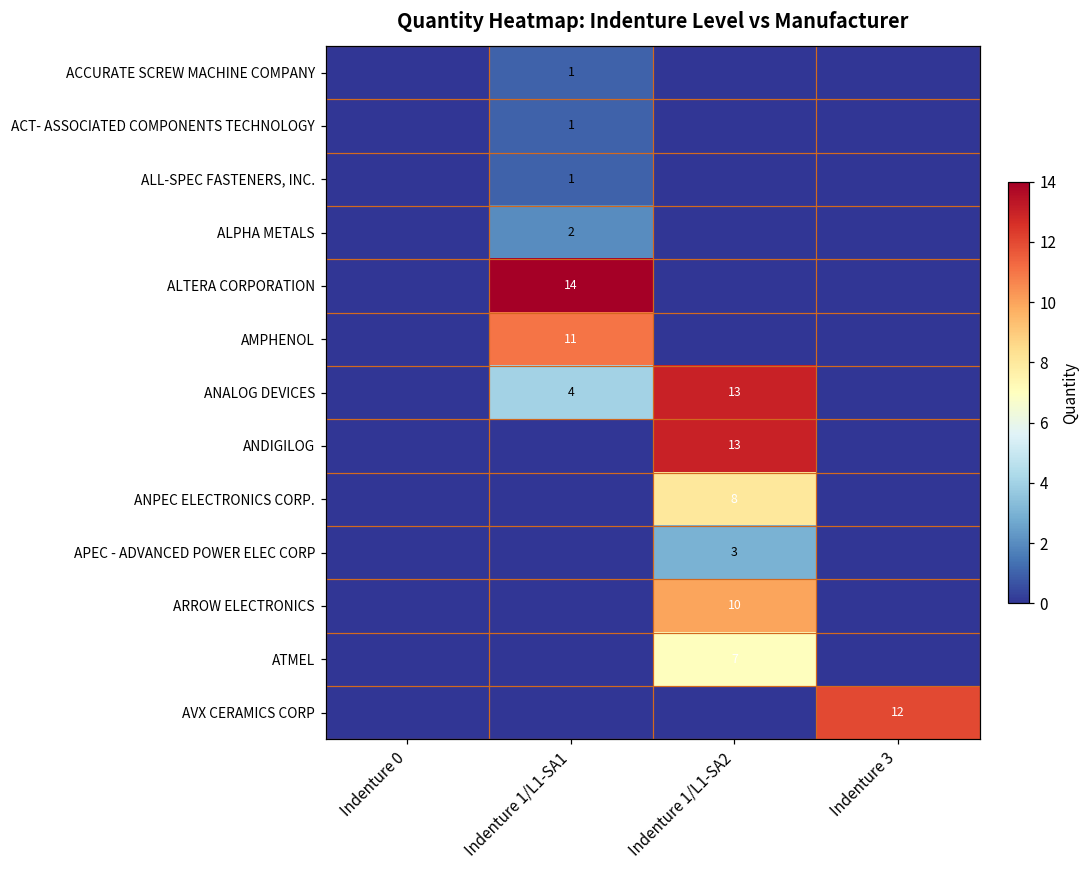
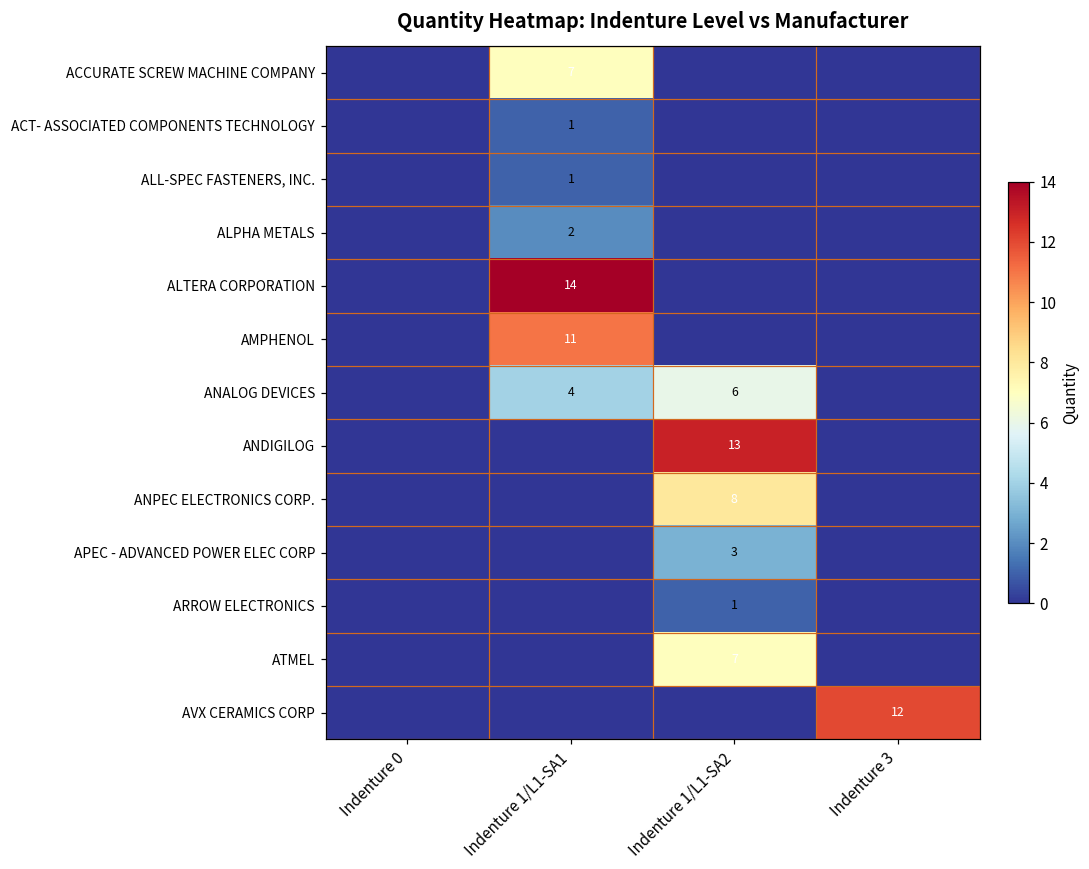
  {
    "ACCURATE SCREW MACHINE COMPANY": {
-     "Indenture 1/L1-SA1": 1
+     "Indenture 1/L1-SA1": 7
    },
    "ACT- ASSOCIATED COMPONENTS TECHNOLOGY": {
      "Indenture 1/L1-SA1": 1
    },
    "ALL-SPEC FASTENERS, INC.": {
      "Indenture 1/L1-SA1": 1
    },
    "ALPHA METALS": {
      "Indenture 1/L1-SA1": 2
    },
    "ALTERA CORPORATION": {
      "Indenture 1/L1-SA1": 14
    },
    "AMPHENOL": {
      "Indenture 1/L1-SA1": 11
    },
    "ANALOG DEVICES": {
      "Indenture 1/L1-SA1": 4,
-     "Indenture 1/L1-SA2": 13
+     "Indenture 1/L1-SA2": 6
    },
    "ANDIGILOG": {
      "Indenture 1/L1-SA2": 13
    },
    "ANPEC ELECTRONICS CORP.": {
      "Indenture 1/L1-SA2": 8
    },
    "APEC - ADVANCED POWER ELEC CORP": {
      "Indenture 1/L1-SA2": 3
    },
    "ARROW ELECTRONICS": {
-     "Indenture 1/L1-SA2": 10
+     "Indenture 1/L1-SA2": 1
    },
    "ATMEL": {
      "Indenture 1/L1-SA2": 7
    },
    "AVX CERAMICS CORP": {
      "Indenture 3": 12
    }
  }
